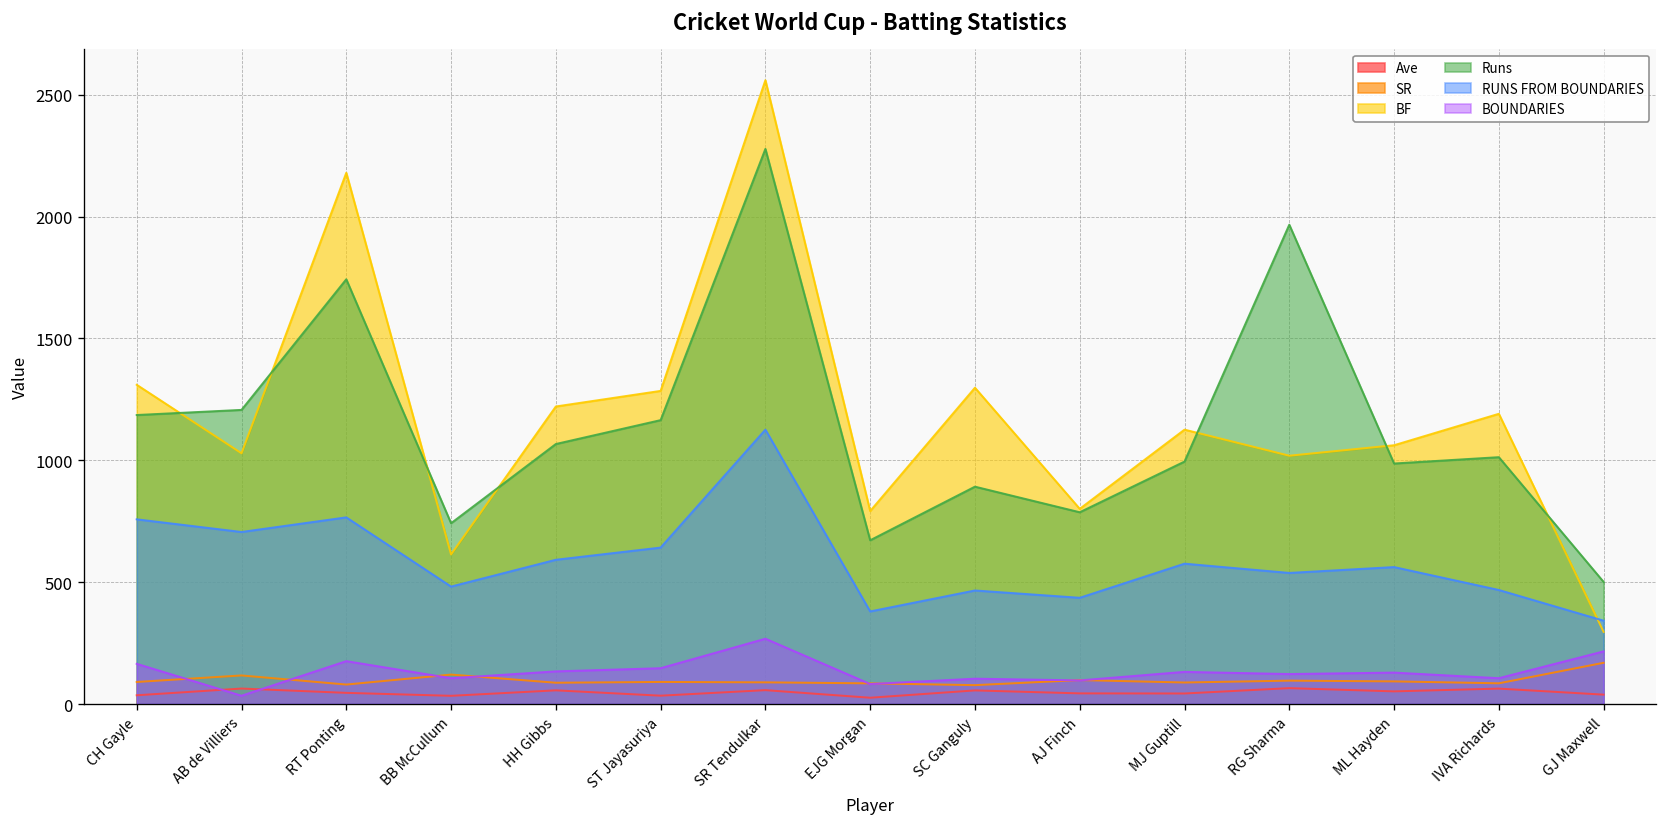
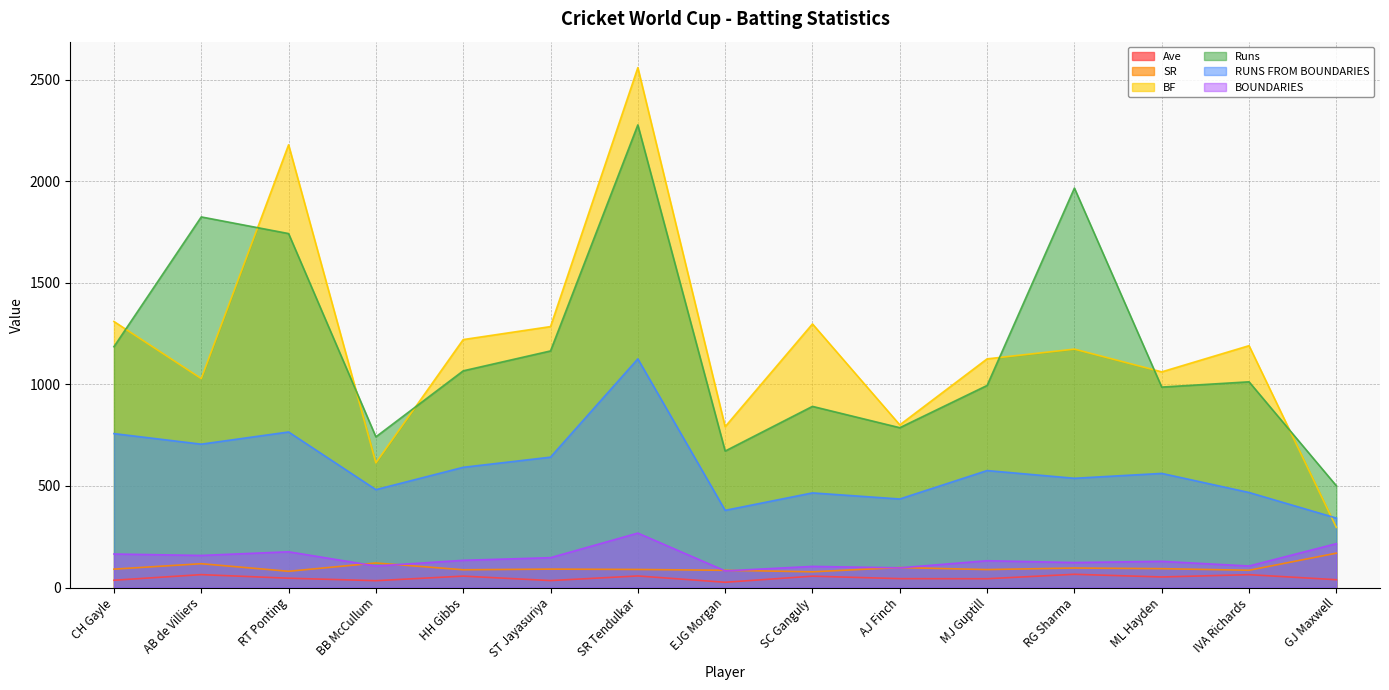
  {
    "Ave": {
      "CH Gayle": 40,
      "AB de Villiers": 60,
      "RT Ponting": 50,
      "BB McCullum": 30,
      "HH Gibbs": 60,
      "ST Jayasuriya": 30,
      "SR Tendulkar": 60,
      "EJG Morgan": 30,
      "SC Ganguly": 60,
      "AJ Finch": 40,
      "MJ Guptill": 40,
      "RG Sharma": 70,
      "ML Hayden": 50,
      "IVA Richards": 60,
      "GJ Maxwell": 40
    },
    "SR": {
      "CH Gayle": 90,
      "AB de Villiers": 120,
      "RT Ponting": 80,
      "BB McCullum": 120,
      "HH Gibbs": 90,
      "ST Jayasuriya": 90,
      "SR Tendulkar": 90,
      "SC Ganguly": 80,
      "MJ Guptill": 90,
      "RG Sharma": 100,
      "ML Hayden": 90,
      "IVA Richards": 90,
      "GJ Maxwell": 170
    },
    "BF": {
      "CH Gayle": 1310,
      "AB de Villiers": 1030,
      "RT Ponting": 2180,
      "BB McCullum": 610,
      "HH Gibbs": 1220,
      "ST Jayasuriya": 1290,
      "SR Tendulkar": 2560,
      "EJG Morgan": 790,
      "SC Ganguly": 1300,
      "AJ Finch": 800,
      "MJ Guptill": 1130,
-     "RG Sharma": 1020,
+     "RG Sharma": 1170,
      "ML Hayden": 1060,
      "IVA Richards": 1190,
      "GJ Maxwell": 300
    },
    "Runs": {
      "CH Gayle": 1190,
-     "AB de Villiers": 1210,
+     "AB de Villiers": 1830,
      "RT Ponting": 1740,
      "BB McCullum": 740,
      "HH Gibbs": 1070,
      "ST Jayasuriya": 1170,
      "SR Tendulkar": 2280,
      "EJG Morgan": 670,
      "SC Ganguly": 890,
      "AJ Finch": 790,
      "MJ Guptill": 1000,
      "RG Sharma": 1970,
      "ML Hayden": 990,
      "IVA Richards": 1010,
      "GJ Maxwell": 500
    },
    "RUNS FROM BOUNDARIES": {
      "CH Gayle": 760,
      "AB de Villiers": 710,
      "RT Ponting": 770,
      "BB McCullum": 480,
      "HH Gibbs": 590,
      "ST Jayasuriya": 640,
      "SR Tendulkar": 1130,
      "EJG Morgan": 380,
      "SC Ganguly": 470,
      "AJ Finch": 440,
      "MJ Guptill": 580,
      "RG Sharma": 540,
      "ML Hayden": 560,
      "IVA Richards": 470,
      "GJ Maxwell": 340
    },
    "BOUNDARIES": {
      "CH Gayle": 170,
-     "AB de Villiers": 30,
+     "AB de Villiers": 160,
      "RT Ponting": 180,
      "BB McCullum": 110,
      "HH Gibbs": 130,
      "ST Jayasuriya": 150,
      "SR Tendulkar": 270,
      "SC Ganguly": 100,
      "MJ Guptill": 130,
      "RG Sharma": 120,
      "ML Hayden": 130,
      "IVA Richards": 110,
      "GJ Maxwell": 220
    }
  }
